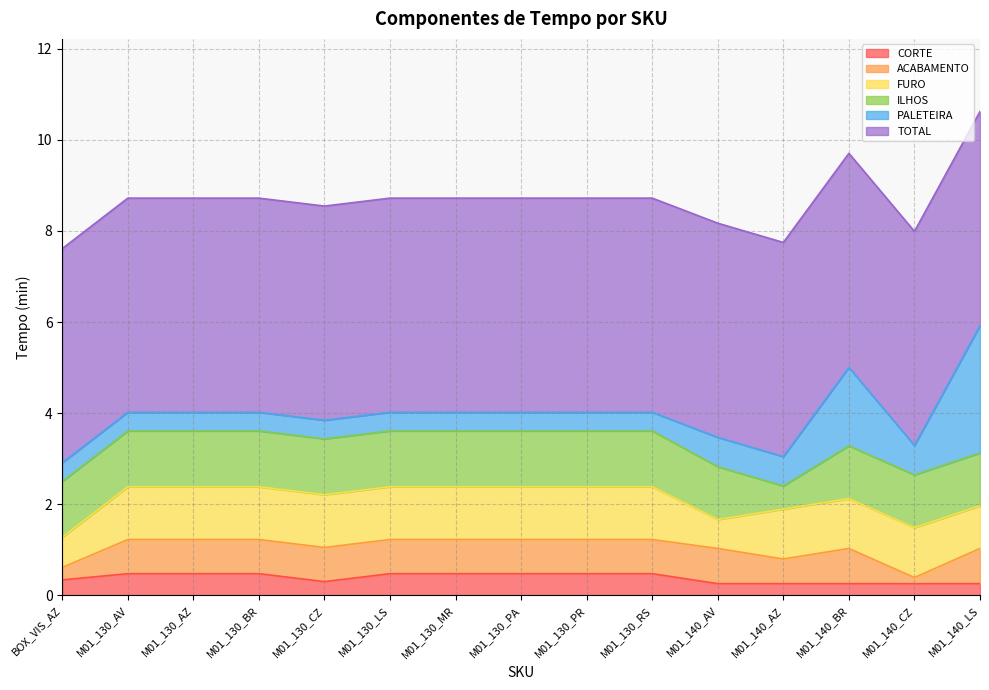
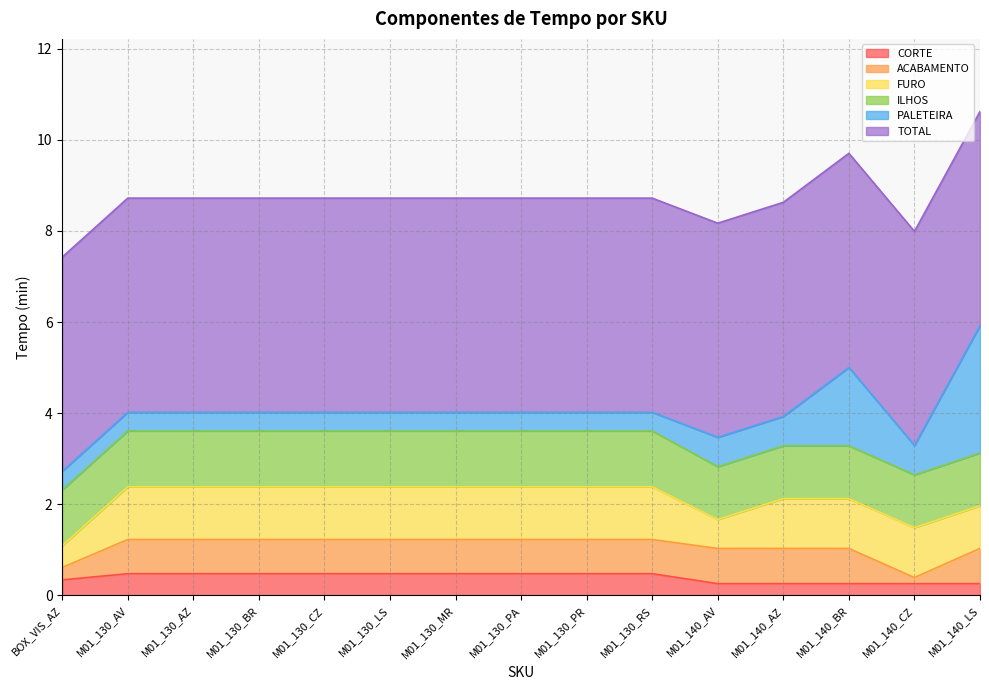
  {
    "CORTE": {
      "BOX_VIS_AZ": 0.3,
      "M01_130_AV": 0.5,
      "M01_130_AZ": 0.5,
      "M01_130_BR": 0.5,
-     "M01_130_CZ": 0.3,
+     "M01_130_CZ": 0.5,
      "M01_130_LS": 0.5,
      "M01_130_MR": 0.5,
      "M01_130_PA": 0.5,
      "M01_130_PR": 0.5,
      "M01_130_RS": 0.5,
      "M01_140_AV": 0.3,
      "M01_140_AZ": 0.3,
      "M01_140_BR": 0.3,
      "M01_140_CZ": 0.3,
      "M01_140_LS": 0.3
    },
    "ACABAMENTO": {
      "BOX_VIS_AZ": 0.3,
      "M01_130_AV": 0.7,
      "M01_130_AZ": 0.7,
      "M01_130_BR": 0.7,
      "M01_130_CZ": 0.7,
      "M01_130_LS": 0.7,
      "M01_130_MR": 0.7,
      "M01_130_PA": 0.7,
      "M01_130_PR": 0.7,
      "M01_130_RS": 0.7,
      "M01_140_AV": 0.8,
-     "M01_140_AZ": 0.5,
+     "M01_140_AZ": 0.8,
      "M01_140_BR": 0.8,
      "M01_140_CZ": 0.1,
      "M01_140_LS": 0.8
    },
    "FURO": {
-     "BOX_VIS_AZ": 0.7,
+     "BOX_VIS_AZ": 0.5,
      "M01_130_AV": 1.2,
      "M01_130_AZ": 1.2,
      "M01_130_BR": 1.2,
      "M01_130_CZ": 1.2,
      "M01_130_LS": 1.2,
      "M01_130_MR": 1.2,
      "M01_130_PA": 1.2,
      "M01_130_PR": 1.2,
      "M01_130_RS": 1.2,
      "M01_140_AV": 0.6,
      "M01_140_AZ": 1.1,
      "M01_140_BR": 1.1,
      "M01_140_CZ": 1.1,
      "M01_140_LS": 0.9
    },
    "ILHOS": {
      "BOX_VIS_AZ": 1.2,
      "M01_130_AV": 1.2,
      "M01_130_AZ": 1.2,
      "M01_130_BR": 1.2,
      "M01_130_CZ": 1.2,
      "M01_130_LS": 1.2,
      "M01_130_MR": 1.2,
      "M01_130_PA": 1.2,
      "M01_130_PR": 1.2,
      "M01_130_RS": 1.2,
      "M01_140_AV": 1.2,
-     "M01_140_AZ": 0.5,
+     "M01_140_AZ": 1.2,
      "M01_140_BR": 1.2,
      "M01_140_CZ": 1.2,
      "M01_140_LS": 1.2
    },
    "PALETEIRA": {
      "BOX_VIS_AZ": 0.4,
      "M01_130_AV": 0.4,
      "M01_130_AZ": 0.4,
      "M01_130_BR": 0.4,
      "M01_130_CZ": 0.4,
      "M01_130_LS": 0.4,
      "M01_130_MR": 0.4,
      "M01_130_PA": 0.4,
      "M01_130_PR": 0.4,
      "M01_130_RS": 0.4,
      "M01_140_AV": 0.6,
      "M01_140_AZ": 0.6,
      "M01_140_BR": 1.7,
      "M01_140_CZ": 0.6,
      "M01_140_LS": 2.8
    },
    "TOTAL": {
      "BOX_VIS_AZ": 4.7,
      "M01_130_AV": 4.7,
      "M01_130_AZ": 4.7,
      "M01_130_BR": 4.7,
      "M01_130_CZ": 4.7,
      "M01_130_LS": 4.7,
      "M01_130_MR": 4.7,
      "M01_130_PA": 4.7,
      "M01_130_PR": 4.7,
      "M01_130_RS": 4.7,
      "M01_140_AV": 4.7,
      "M01_140_AZ": 4.7,
      "M01_140_BR": 4.7,
      "M01_140_CZ": 4.7,
      "M01_140_LS": 4.7
    }
  }
